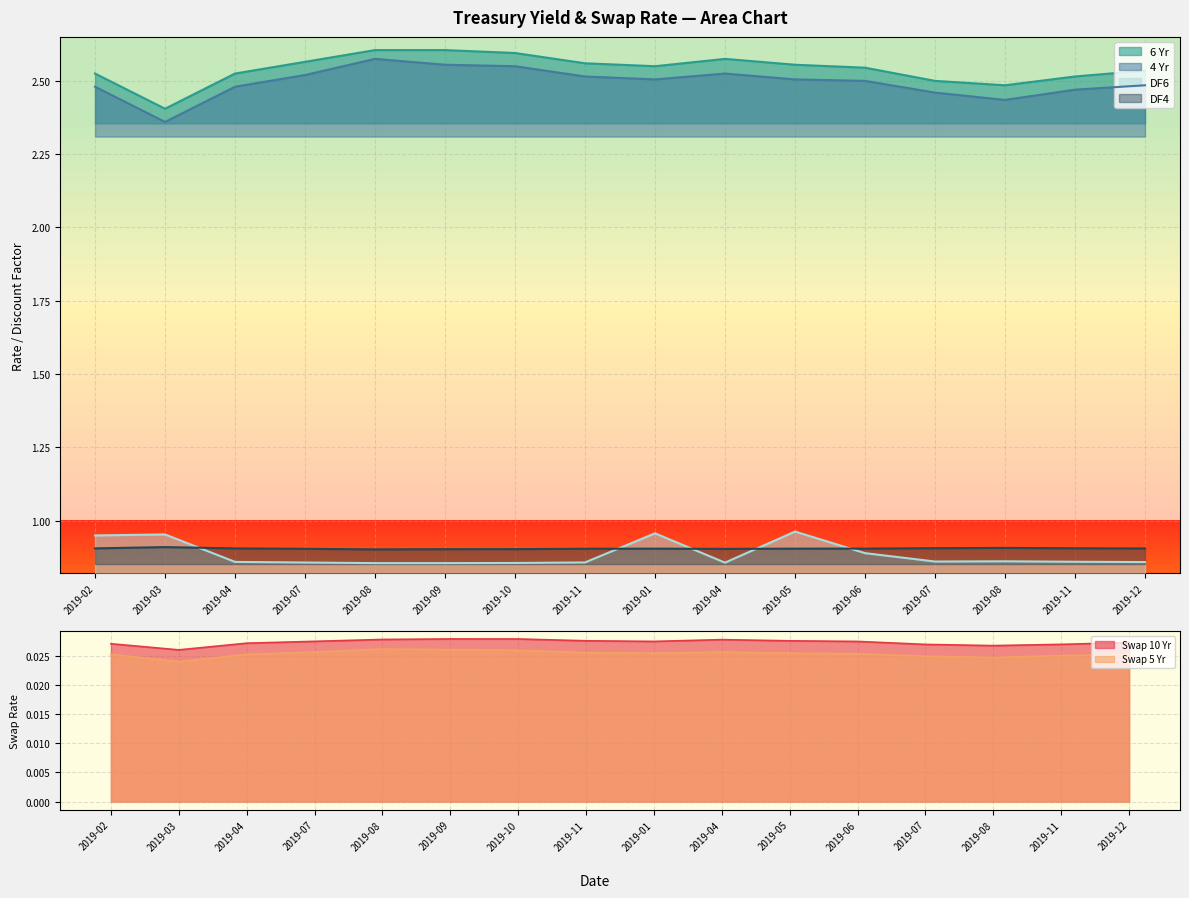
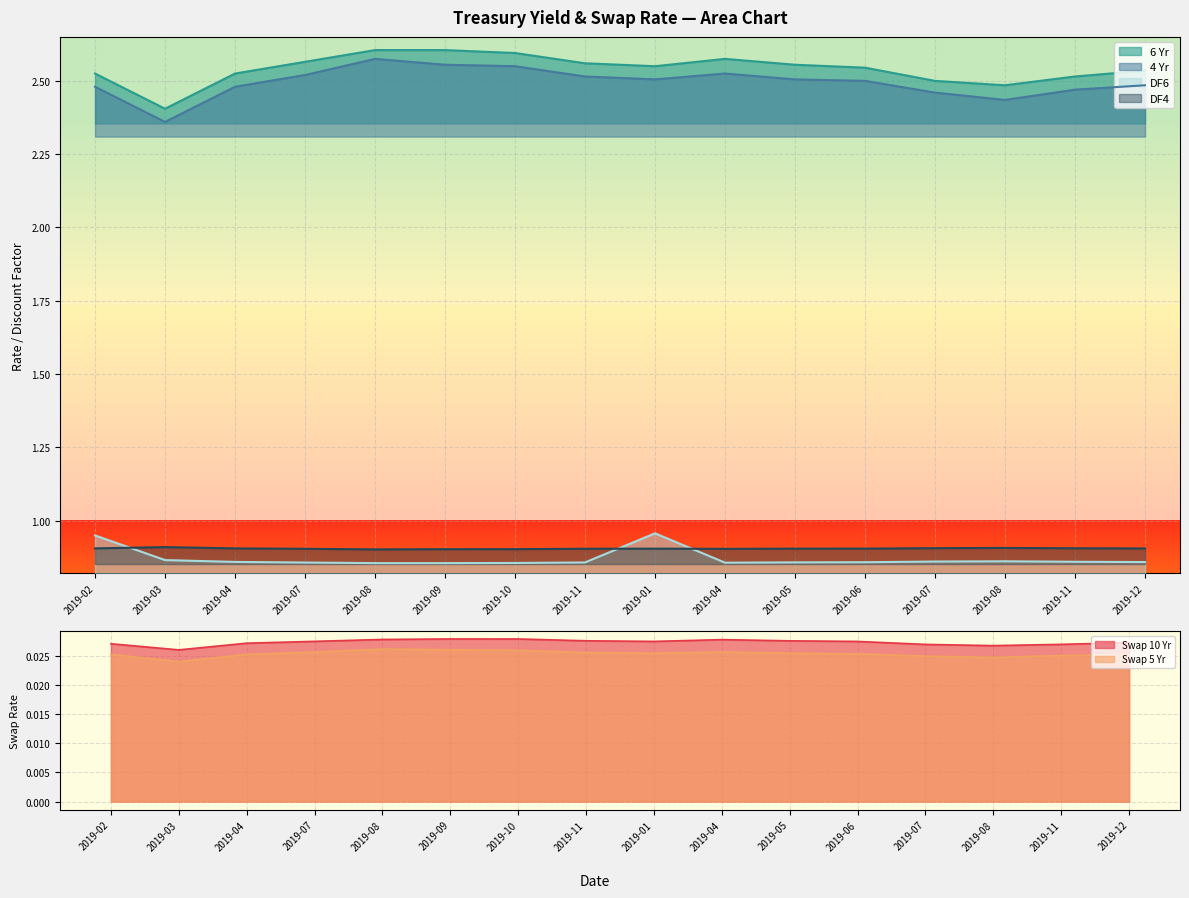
  {
    "Treasury Yield & Swap Rate — Area Chart": {
      "DF6": {
        "2019-02": 0.95,
-       "2019-03": 0.95,
+       "2019-03": 0.87,
        "2019-09": 0.86,
        "2019-10": 0.86,
        "2019-01": 0.96,
-       "2019-05": 0.96,
-       "2019-06": 0.89,
+       "2019-05": 0.86,
+       "2019-06": 0.86,
        "2019-12": 0.86
      }
    }
  }
